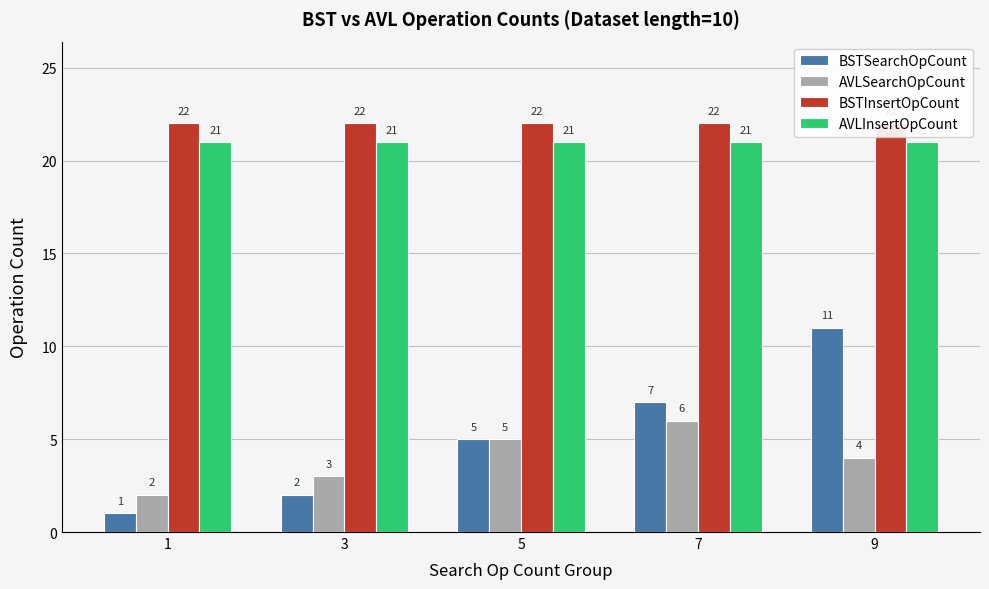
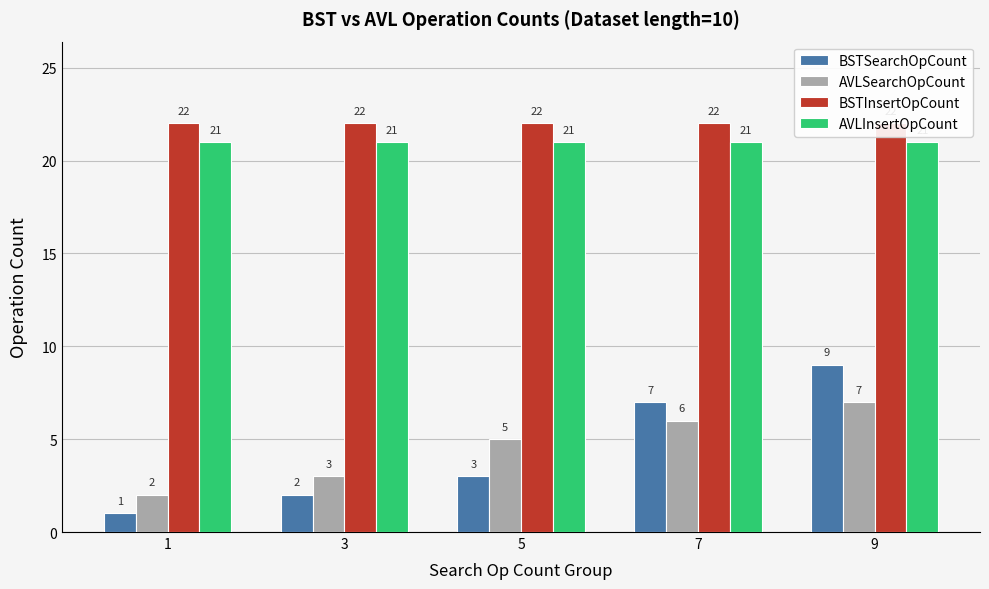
  {
    "BSTSearchOpCount": {
      "1": 1,
      "3": 2,
-     "5": 5,
+     "5": 3,
      "7": 7,
-     "9": 11
+     "9": 9
    },
    "AVLSearchOpCount": {
      "1": 2,
      "3": 3,
      "5": 5,
      "7": 6,
-     "9": 4
+     "9": 7
    },
    "BSTInsertOpCount": {
      "1": 22,
      "3": 22,
      "5": 22,
      "7": 22
    },
    "AVLInsertOpCount": {
      "1": 21,
      "3": 21,
      "5": 21,
      "7": 21
    }
  }
